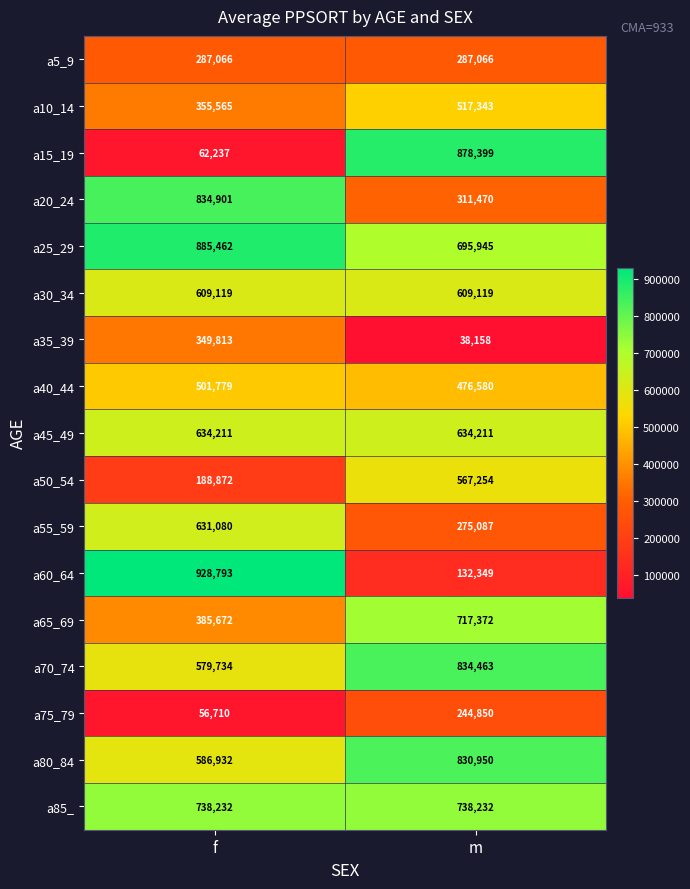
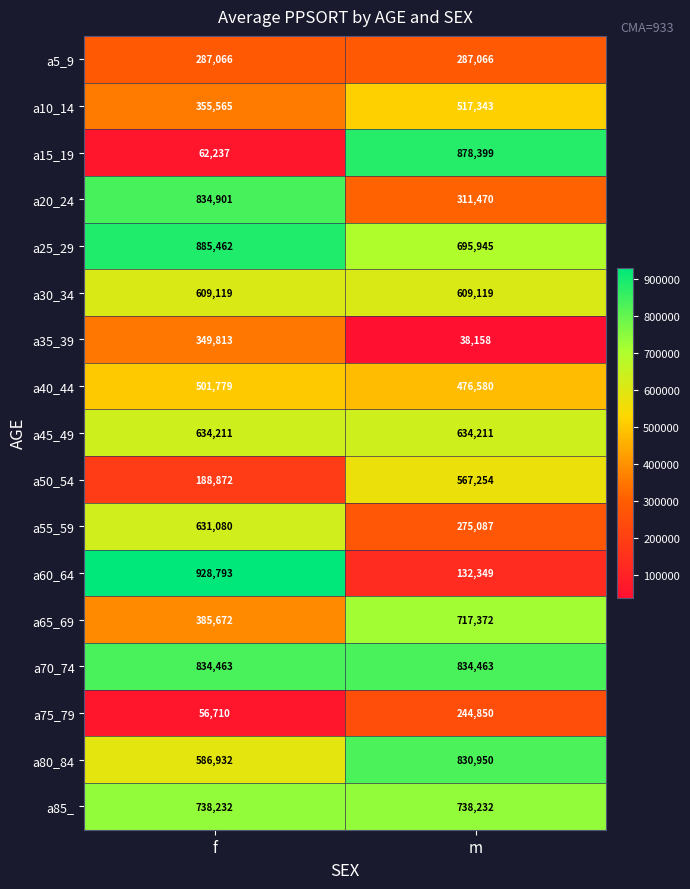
  {
    "a5_9": {
      "f": "287,066",
      "m": "287,066"
    },
    "a10_14": {
      "f": "355,565",
      "m": "517,343"
    },
    "a15_19": {
      "f": "62,237",
      "m": "878,399"
    },
    "a20_24": {
      "f": "834,901",
      "m": "311,470"
    },
    "a25_29": {
      "f": "885,462",
      "m": "695,945"
    },
    "a30_34": {
      "f": "609,119",
      "m": "609,119"
    },
    "a35_39": {
      "f": "349,813",
      "m": "38,158"
    },
    "a40_44": {
      "f": "501,779",
      "m": "476,580"
    },
    "a45_49": {
      "f": "634,211",
      "m": "634,211"
    },
    "a50_54": {
      "f": "188,872",
      "m": "567,254"
    },
    "a55_59": {
      "f": "631,080",
      "m": "275,087"
    },
    "a60_64": {
      "f": "928,793",
      "m": "132,349"
    },
    "a65_69": {
      "f": "385,672",
      "m": "717,372"
    },
    "a70_74": {
-     "f": "579,734",
+     "f": "834,463",
      "m": "834,463"
    },
    "a75_79": {
      "f": "56,710",
      "m": "244,850"
    },
    "a80_84": {
      "f": "586,932",
      "m": "830,950"
    },
    "a85_": {
      "f": "738,232",
      "m": "738,232"
    }
  }
